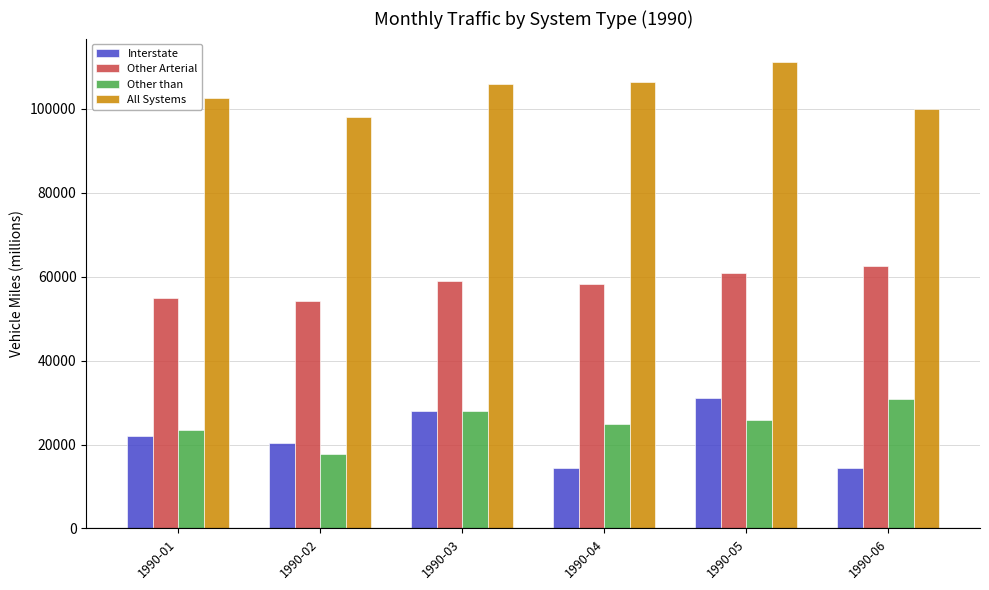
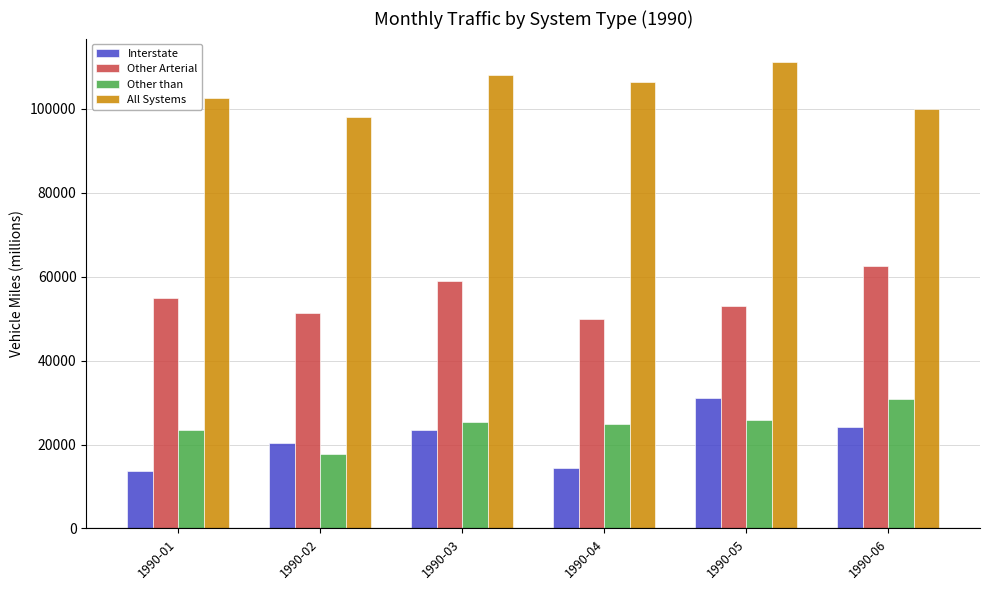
  {
    "Interstate": {
-     "1990-01": 22000,
+     "1990-01": 14000,
      "1990-02": 20000,
-     "1990-03": 28000,
+     "1990-03": 24000,
      "1990-04": 14000,
      "1990-05": 31000,
-     "1990-06": 14000
+     "1990-06": 24000
    },
    "Other Arterial": {
      "1990-01": 55000,
-     "1990-02": 54000,
+     "1990-02": 51000,
      "1990-03": 59000,
-     "1990-04": 58000,
-     "1990-05": 61000,
+     "1990-04": 50000,
+     "1990-05": 53000,
      "1990-06": 63000
    },
    "Other than": {
      "1990-01": 24000,
      "1990-02": 18000,
-     "1990-03": 28000,
+     "1990-03": 25000,
      "1990-04": 25000,
      "1990-05": 26000,
      "1990-06": 31000
    },
    "All Systems": {
      "1990-01": 103000,
      "1990-02": 98000,
-     "1990-03": 106000,
+     "1990-03": 108000,
      "1990-04": 107000,
      "1990-05": 111000,
      "1990-06": 100000
    }
  }
